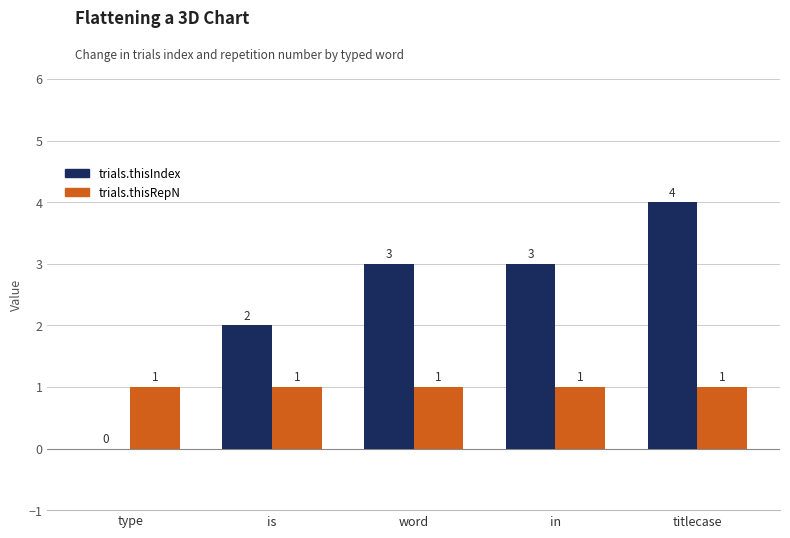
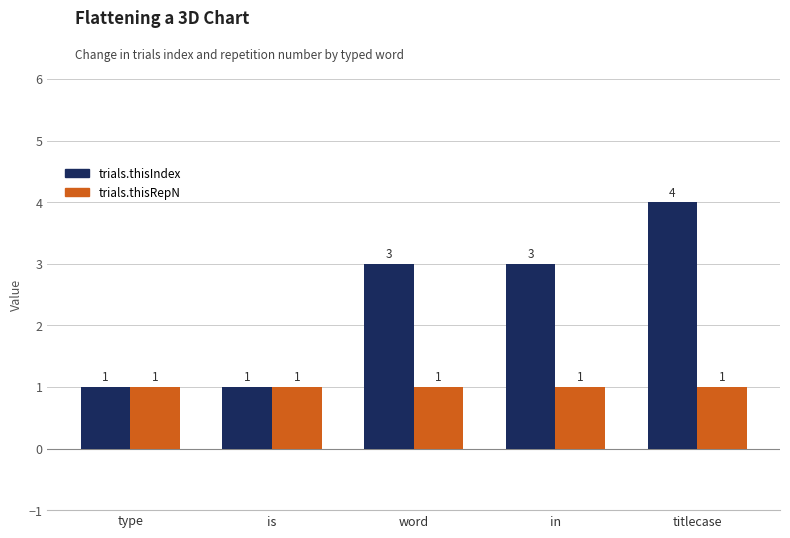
  {
    "trials.thisIndex": {
-     "type": 0,
-     "is": 2,
+     "type": 1,
+     "is": 1,
      "word": 3,
      "in": 3,
      "titlecase": 4
    },
    "trials.thisRepN": {
      "type": 1,
      "is": 1,
      "word": 1,
      "in": 1,
      "titlecase": 1
    }
  }
